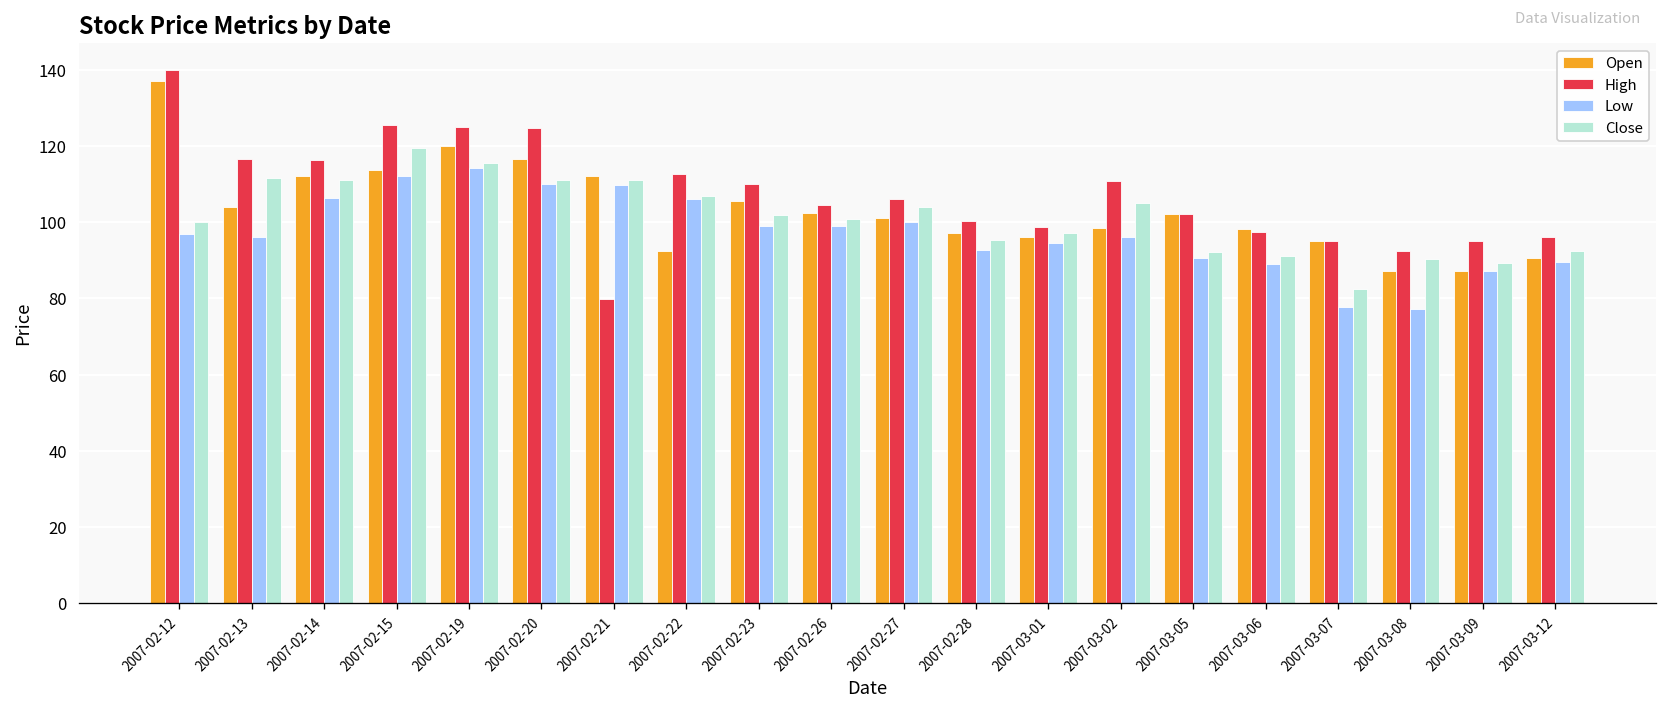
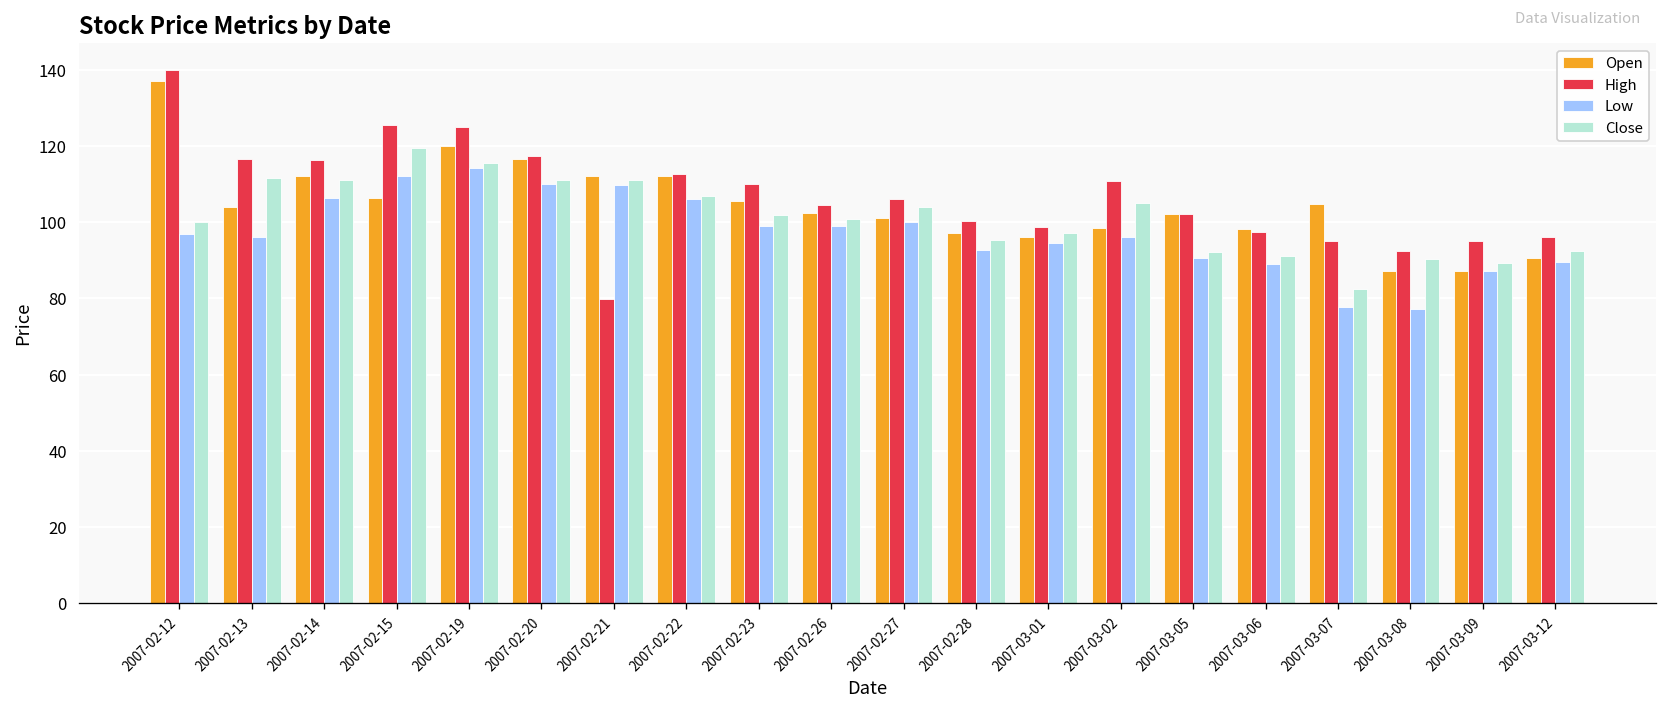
  {
    "Open": {
      "2007-02-12": 137,
      "2007-02-13": 104,
      "2007-02-14": 112,
-     "2007-02-15": 114,
+     "2007-02-15": 106,
      "2007-02-19": 120,
      "2007-02-20": 117,
      "2007-02-21": 112,
-     "2007-02-22": 92,
+     "2007-02-22": 112,
      "2007-02-23": 106,
      "2007-02-26": 103,
      "2007-02-27": 101,
      "2007-02-28": 97,
      "2007-03-01": 96,
      "2007-03-02": 98,
      "2007-03-05": 102,
      "2007-03-06": 98,
-     "2007-03-07": 95,
+     "2007-03-07": 105,
      "2007-03-08": 87,
      "2007-03-09": 87,
      "2007-03-12": 91
    },
    "High": {
      "2007-02-12": 140,
      "2007-02-13": 117,
      "2007-02-14": 116,
      "2007-02-15": 126,
      "2007-02-19": 125,
-     "2007-02-20": 125,
+     "2007-02-20": 117,
      "2007-02-21": 80,
      "2007-02-22": 113,
      "2007-02-23": 110,
      "2007-02-26": 105,
      "2007-02-27": 106,
      "2007-02-28": 100,
      "2007-03-01": 99,
      "2007-03-02": 111,
      "2007-03-05": 102,
      "2007-03-06": 97,
      "2007-03-07": 95,
      "2007-03-08": 92,
      "2007-03-09": 95,
      "2007-03-12": 96
    }
  }
